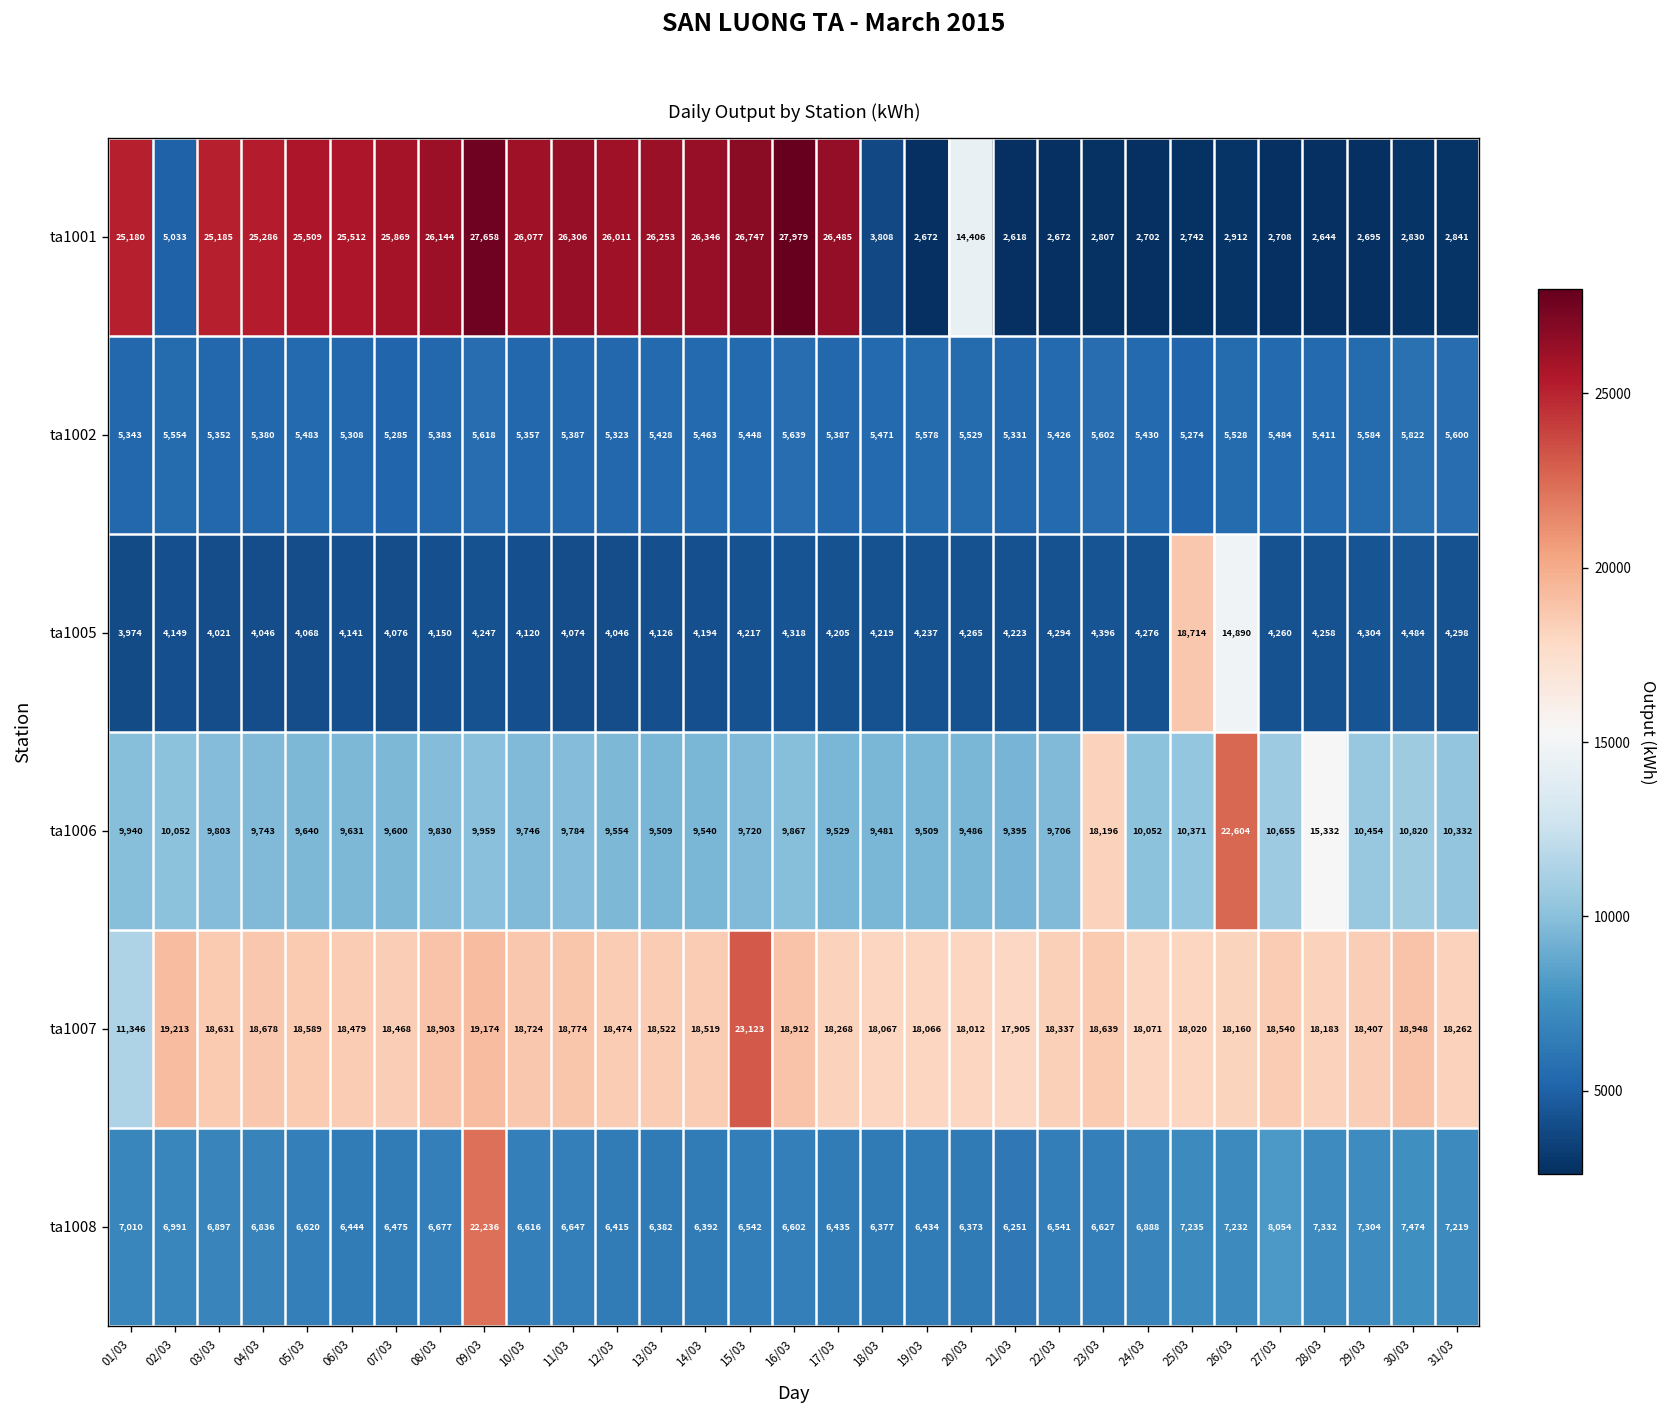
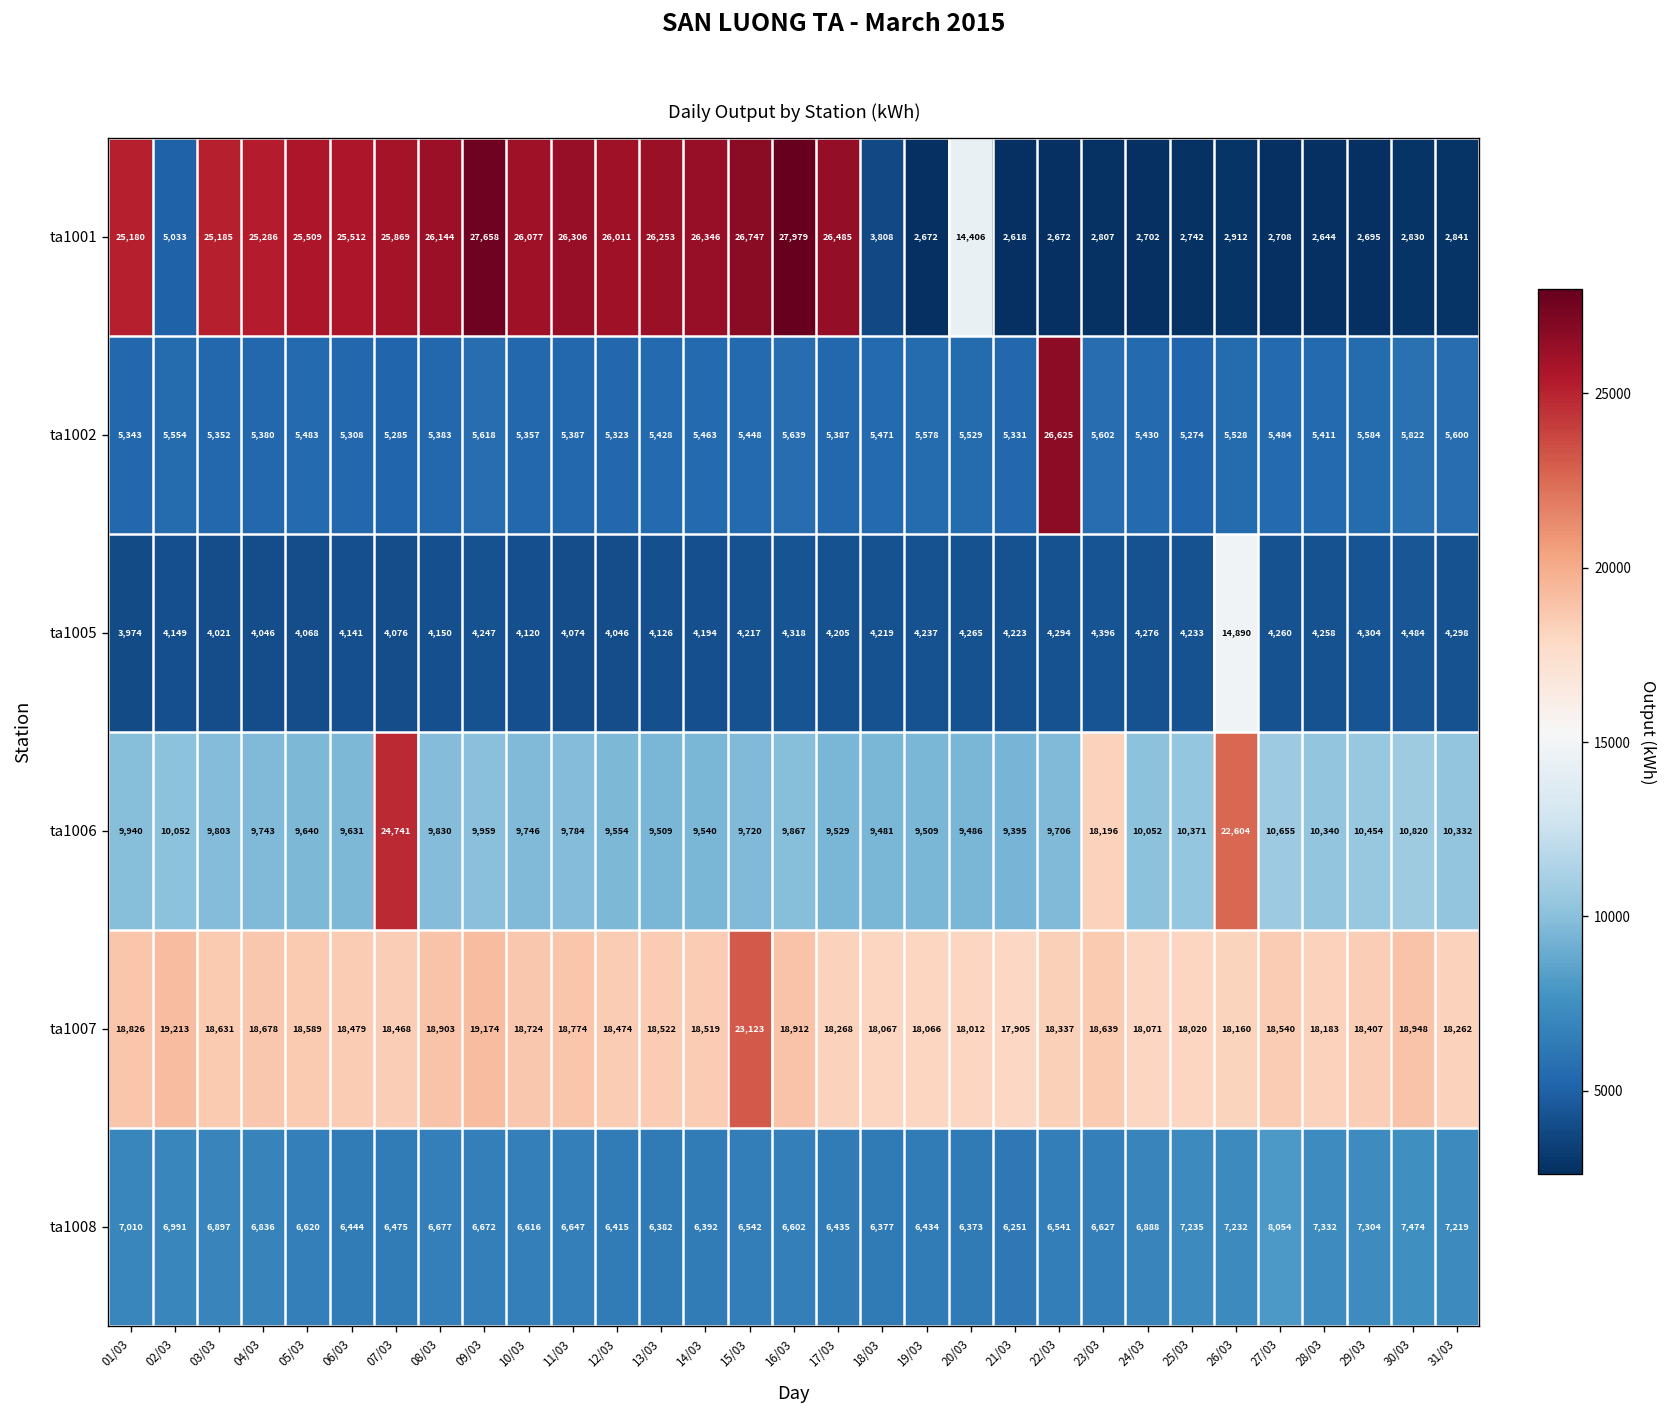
  {
    "ta1001": {
      "01/03": "25,180",
      "02/03": "5,033",
      "03/03": "25,185",
      "04/03": "25,286",
      "05/03": "25,509",
      "06/03": "25,512",
      "07/03": "25,869",
      "08/03": "26,144",
      "09/03": "27,658",
      "10/03": "26,077",
      "11/03": "26,306",
      "12/03": "26,011",
      "13/03": "26,253",
      "14/03": "26,346",
      "15/03": "26,747",
      "16/03": "27,979",
      "17/03": "26,485",
      "18/03": "3,808",
      "19/03": "2,672",
      "20/03": "14,406",
      "21/03": "2,618",
      "22/03": "2,672",
      "23/03": "2,807",
      "24/03": "2,702",
      "25/03": "2,742",
      "26/03": "2,912",
      "27/03": "2,708",
      "28/03": "2,644",
      "29/03": "2,695",
      "30/03": "2,830",
      "31/03": "2,841"
    },
    "ta1002": {
      "01/03": "5,343",
      "02/03": "5,554",
      "03/03": "5,352",
      "04/03": "5,380",
      "05/03": "5,483",
      "06/03": "5,308",
      "07/03": "5,285",
      "08/03": "5,383",
      "09/03": "5,618",
      "10/03": "5,357",
      "11/03": "5,387",
      "12/03": "5,323",
      "13/03": "5,428",
      "14/03": "5,463",
      "15/03": "5,448",
      "16/03": "5,639",
      "17/03": "5,387",
      "18/03": "5,471",
      "19/03": "5,578",
      "20/03": "5,529",
      "21/03": "5,331",
-     "22/03": "5,426",
+     "22/03": "26,625",
      "23/03": "5,602",
      "24/03": "5,430",
      "25/03": "5,274",
      "26/03": "5,528",
      "27/03": "5,484",
      "28/03": "5,411",
      "29/03": "5,584",
      "30/03": "5,822",
      "31/03": "5,600"
    },
    "ta1005": {
      "01/03": "3,974",
      "02/03": "4,149",
      "03/03": "4,021",
      "04/03": "4,046",
      "05/03": "4,068",
      "06/03": "4,141",
      "07/03": "4,076",
      "08/03": "4,150",
      "09/03": "4,247",
      "10/03": "4,120",
      "11/03": "4,074",
      "12/03": "4,046",
      "13/03": "4,126",
      "14/03": "4,194",
      "15/03": "4,217",
      "16/03": "4,318",
      "17/03": "4,205",
      "18/03": "4,219",
      "19/03": "4,237",
      "20/03": "4,265",
      "21/03": "4,223",
      "22/03": "4,294",
      "23/03": "4,396",
      "24/03": "4,276",
-     "25/03": "18,714",
+     "25/03": "4,233",
      "26/03": "14,890",
      "27/03": "4,260",
      "28/03": "4,258",
      "29/03": "4,304",
      "30/03": "4,484",
      "31/03": "4,298"
    },
    "ta1006": {
      "01/03": "9,940",
      "02/03": "10,052",
      "03/03": "9,803",
      "04/03": "9,743",
      "05/03": "9,640",
      "06/03": "9,631",
-     "07/03": "9,600",
+     "07/03": "24,741",
      "08/03": "9,830",
      "09/03": "9,959",
      "10/03": "9,746",
      "11/03": "9,784",
      "12/03": "9,554",
      "13/03": "9,509",
      "14/03": "9,540",
      "15/03": "9,720",
      "16/03": "9,867",
      "17/03": "9,529",
      "18/03": "9,481",
      "19/03": "9,509",
      "20/03": "9,486",
      "21/03": "9,395",
      "22/03": "9,706",
      "23/03": "18,196",
      "24/03": "10,052",
      "25/03": "10,371",
      "26/03": "22,604",
      "27/03": "10,655",
-     "28/03": "15,332",
+     "28/03": "10,340",
      "29/03": "10,454",
      "30/03": "10,820",
      "31/03": "10,332"
    },
    "ta1007": {
-     "01/03": "11,346",
+     "01/03": "18,826",
      "02/03": "19,213",
      "03/03": "18,631",
      "04/03": "18,678",
      "05/03": "18,589",
      "06/03": "18,479",
      "07/03": "18,468",
      "08/03": "18,903",
      "09/03": "19,174",
      "10/03": "18,724",
      "11/03": "18,774",
      "12/03": "18,474",
      "13/03": "18,522",
      "14/03": "18,519",
      "15/03": "23,123",
      "16/03": "18,912",
      "17/03": "18,268",
      "18/03": "18,067",
      "19/03": "18,066",
      "20/03": "18,012",
      "21/03": "17,905",
      "22/03": "18,337",
      "23/03": "18,639",
      "24/03": "18,071",
      "25/03": "18,020",
      "26/03": "18,160",
      "27/03": "18,540",
      "28/03": "18,183",
      "29/03": "18,407",
      "30/03": "18,948",
      "31/03": "18,262"
    },
    "ta1008": {
      "01/03": "7,010",
      "02/03": "6,991",
      "03/03": "6,897",
      "04/03": "6,836",
      "05/03": "6,620",
      "06/03": "6,444",
      "07/03": "6,475",
      "08/03": "6,677",
-     "09/03": "22,236",
+     "09/03": "6,672",
      "10/03": "6,616",
      "11/03": "6,647",
      "12/03": "6,415",
      "13/03": "6,382",
      "14/03": "6,392",
      "15/03": "6,542",
      "16/03": "6,602",
      "17/03": "6,435",
      "18/03": "6,377",
      "19/03": "6,434",
      "20/03": "6,373",
      "21/03": "6,251",
      "22/03": "6,541",
      "23/03": "6,627",
      "24/03": "6,888",
      "25/03": "7,235",
      "26/03": "7,232",
      "27/03": "8,054",
      "28/03": "7,332",
      "29/03": "7,304",
      "30/03": "7,474",
      "31/03": "7,219"
    }
  }
